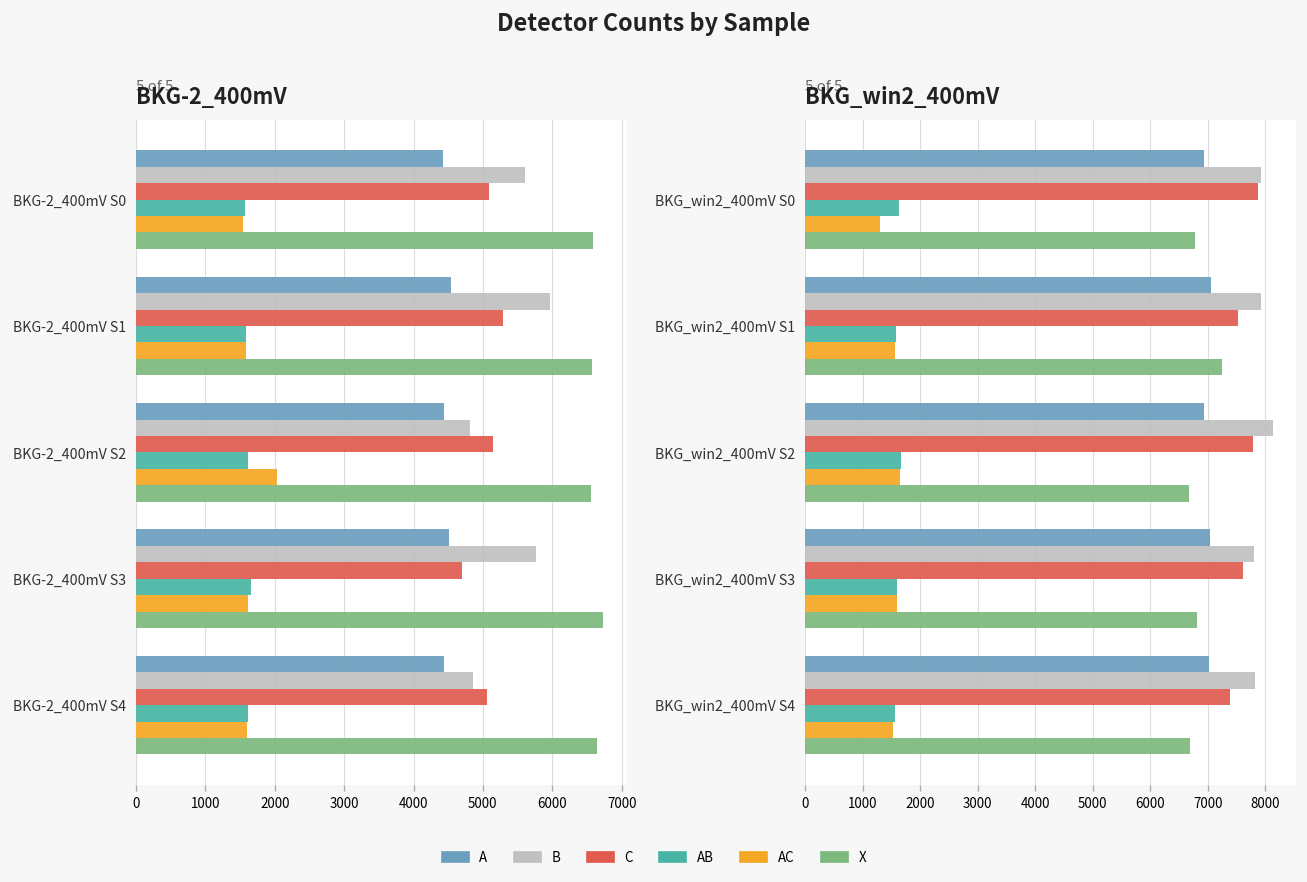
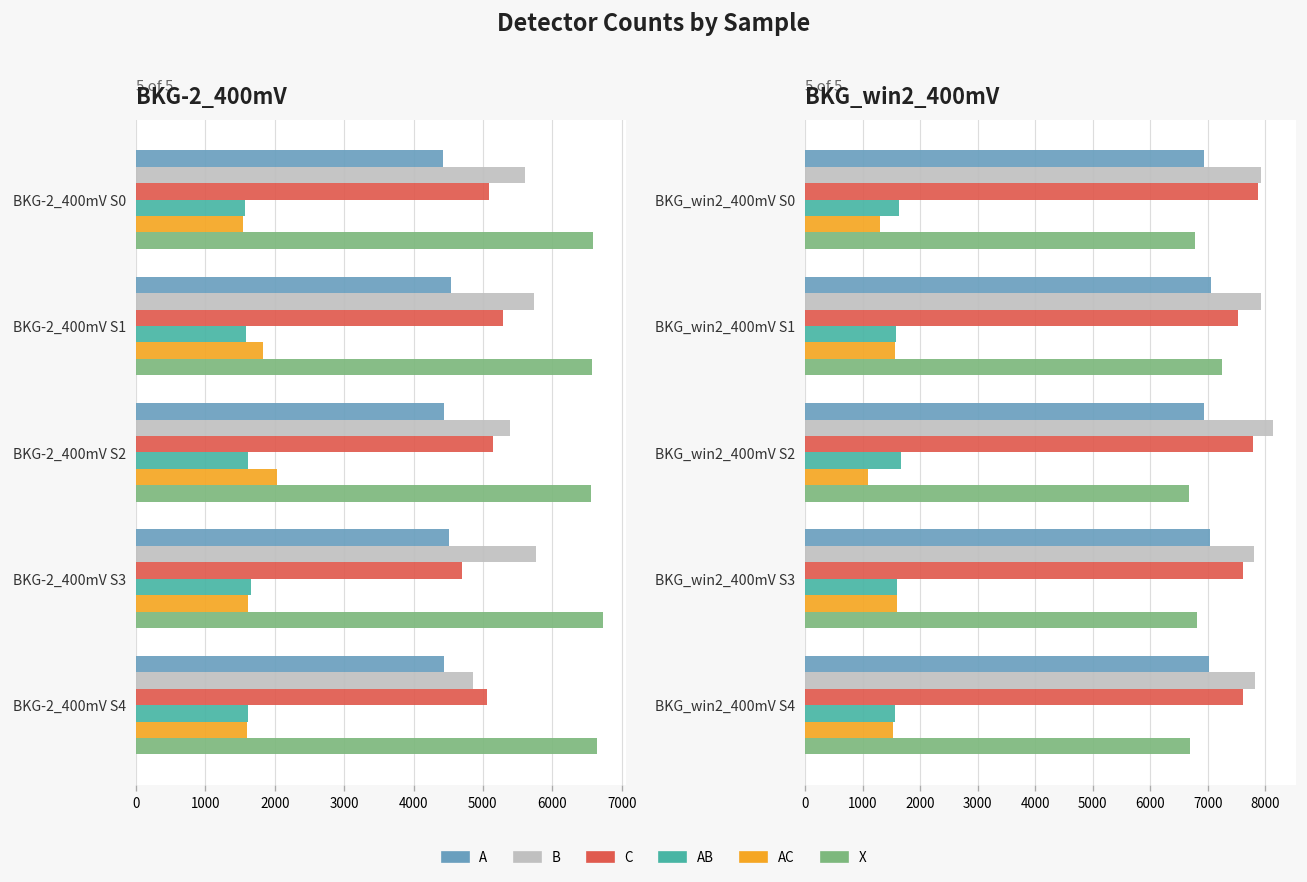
  {
    "BKG-2_400mV": {
      "B": {
        "BKG-2_400mV S0": 5600,
-       "BKG-2_400mV S1": 6000,
-       "BKG-2_400mV S2": 4800,
+       "BKG-2_400mV S1": 5700,
+       "BKG-2_400mV S2": 5400,
        "BKG-2_400mV S3": 5800,
        "BKG-2_400mV S4": 4900
      },
      "C": {
        "BKG-2_400mV S0": 5100,
        "BKG-2_400mV S1": 5300,
        "BKG-2_400mV S2": 5100,
        "BKG-2_400mV S3": 4700,
        "BKG-2_400mV S4": 5100
      },
      "AC": {
        "BKG-2_400mV S0": 1500,
-       "BKG-2_400mV S1": 1600,
+       "BKG-2_400mV S1": 1800,
        "BKG-2_400mV S2": 2000,
        "BKG-2_400mV S3": 1600,
        "BKG-2_400mV S4": 1600
      },
      "X": {
        "BKG-2_400mV S0": 6600,
        "BKG-2_400mV S1": 6600,
        "BKG-2_400mV S2": 6600,
        "BKG-2_400mV S3": 6700,
        "BKG-2_400mV S4": 6600
      }
    },
    "BKG_win2_400mV": {
      "B": {
        "BKG_win2_400mV S0": 7900,
        "BKG_win2_400mV S1": 7900,
        "BKG_win2_400mV S2": 8100,
        "BKG_win2_400mV S3": 7800,
        "BKG_win2_400mV S4": 7800
      },
      "C": {
        "BKG_win2_400mV S0": 7900,
        "BKG_win2_400mV S1": 7500,
        "BKG_win2_400mV S2": 7800,
        "BKG_win2_400mV S3": 7600,
-       "BKG_win2_400mV S4": 7400
+       "BKG_win2_400mV S4": 7600
      },
      "AC": {
        "BKG_win2_400mV S0": 1300,
        "BKG_win2_400mV S1": 1600,
-       "BKG_win2_400mV S2": 1600,
+       "BKG_win2_400mV S2": 1100,
        "BKG_win2_400mV S3": 1600,
        "BKG_win2_400mV S4": 1500
      },
      "X": {
        "BKG_win2_400mV S0": 6800,
        "BKG_win2_400mV S1": 7200,
        "BKG_win2_400mV S2": 6700,
        "BKG_win2_400mV S3": 6800,
        "BKG_win2_400mV S4": 6700
      }
    }
  }
